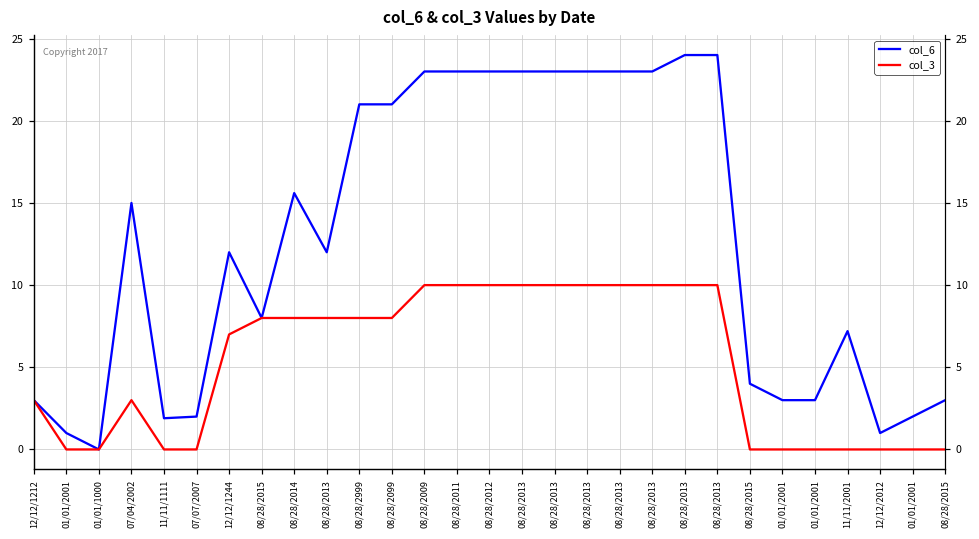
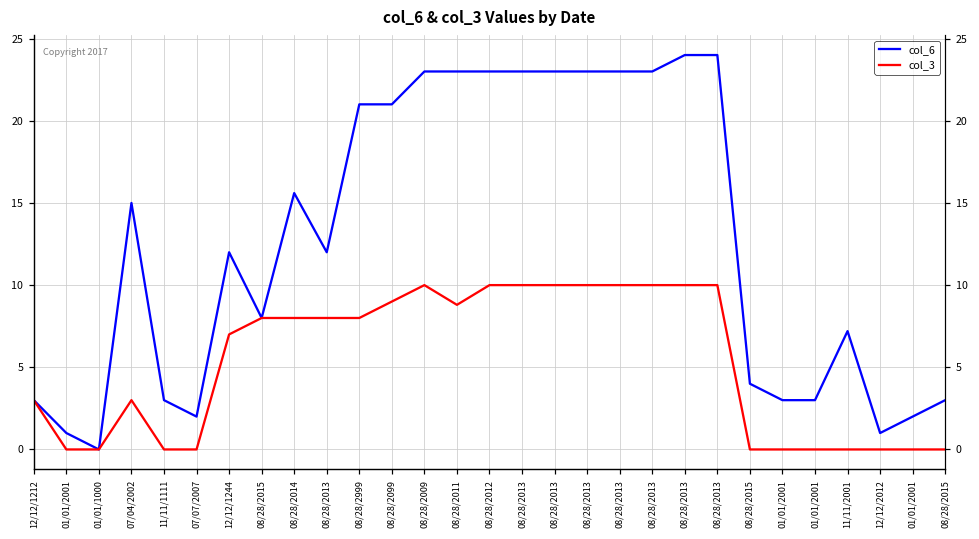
  {
    "col_6": {
      "07/04/2002": 15.0,
-     "11/11/1111": 1.9,
+     "11/11/1111": 3.0,
      "07/07/2007": 2.0,
      "12/12/1244": 12.0,
      "08/28/2014": 15.6,
      "08/28/2999": 21.0,
      "08/28/2099": 21.0,
      "08/28/2009": 23.0,
      "08/28/2011": 23.0,
      "08/28/2012": 23.0,
      "11/11/2001": 7.2,
      "12/12/2012": 1.0
    },
    "col_3": {
      "07/04/2002": 3.0,
      "11/11/1111": 0.0,
      "07/07/2007": 0.0,
      "12/12/1244": 7.0,
      "08/28/2014": 8.0,
      "08/28/2999": 8.0,
-     "08/28/2099": 8,
+     "08/28/2099": 9,
      "08/28/2009": 10.0,
-     "08/28/2011": 10.0,
+     "08/28/2011": 8.8,
      "08/28/2012": 10.0,
      "11/11/2001": 0.0,
      "12/12/2012": 0.0
    }
  }
